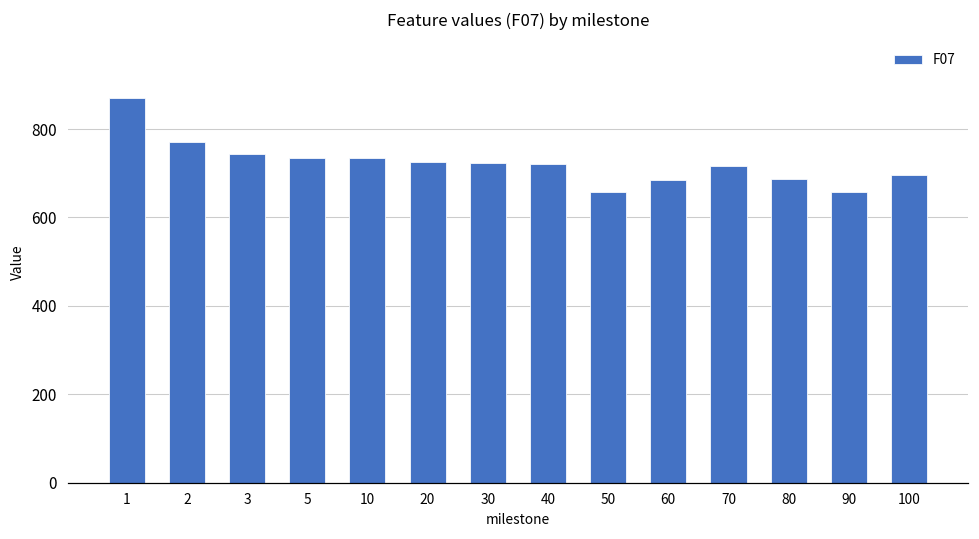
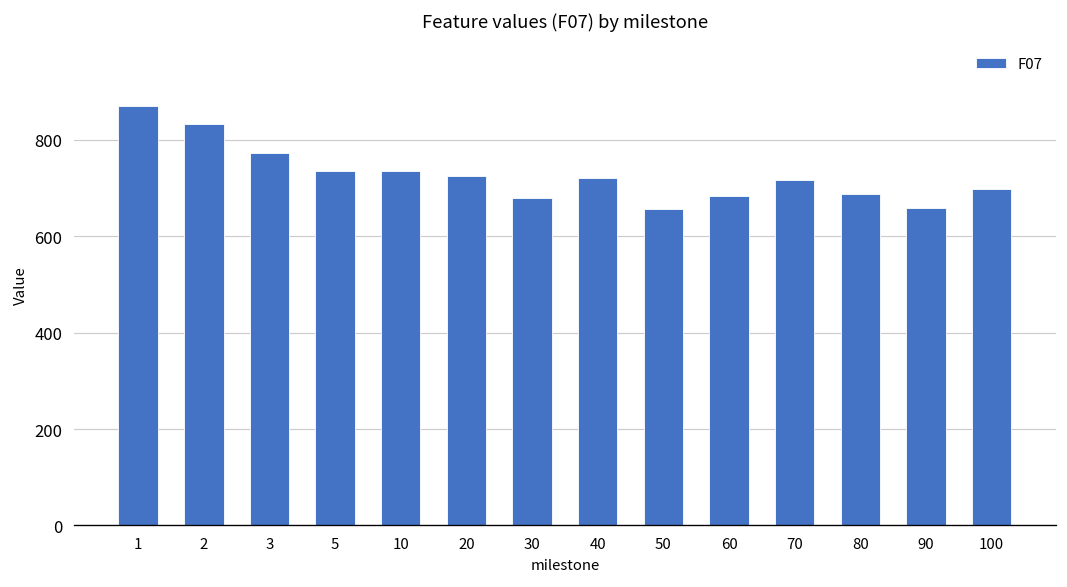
  {
    "1": 870,
-   "2": 770,
-   "3": 740,
+   "2": 830,
+   "3": 770,
    "5": 740,
    "10": 730,
    "20": 720,
-   "30": 720,
+   "30": 680,
    "40": 720,
    "50": 660,
    "60": 680,
    "70": 720,
    "80": 690,
    "90": 660,
    "100": 700
  }
